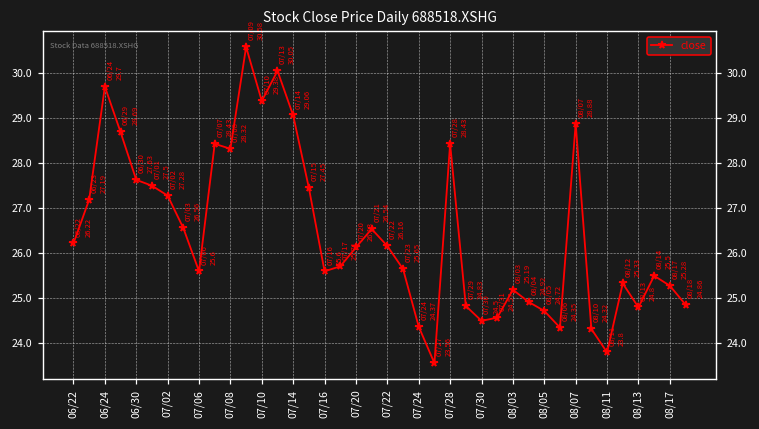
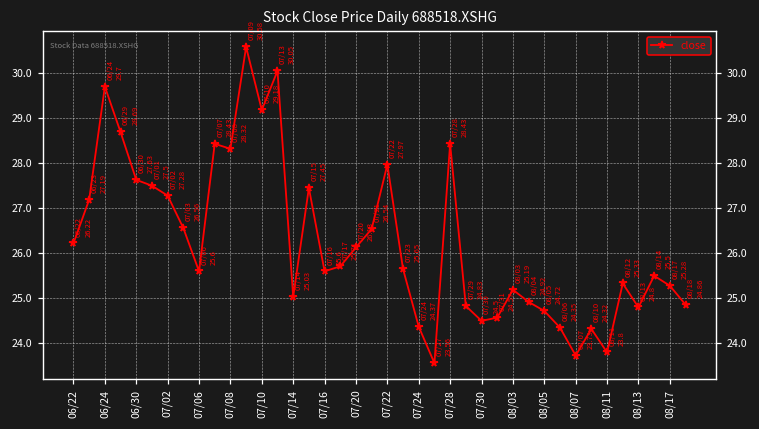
  {
    "06/22": 26.22,
    "06/24": 29.7,
    "06/30": 27.63,
    "07/02": 27.28,
    "07/06": 25.6,
    "07/08": 28.32,
-   "07/10": 29.38,
-   "07/14": 29.06,
-   "07/22": 26.16,
+   "07/10": 29.18,
+   "07/14": 25.03,
+   "07/22": 27.97,
    "07/24": 24,
    "07/28": 28,
    "07/30": 24.5,
    "08/03": 25.19,
    "08/05": 24.72,
-   "08/07": 28.88,
+   "08/07": 23.73,
    "08/11": 23.8,
    "08/13": 24.8,
    "08/17": 25.28
  }
